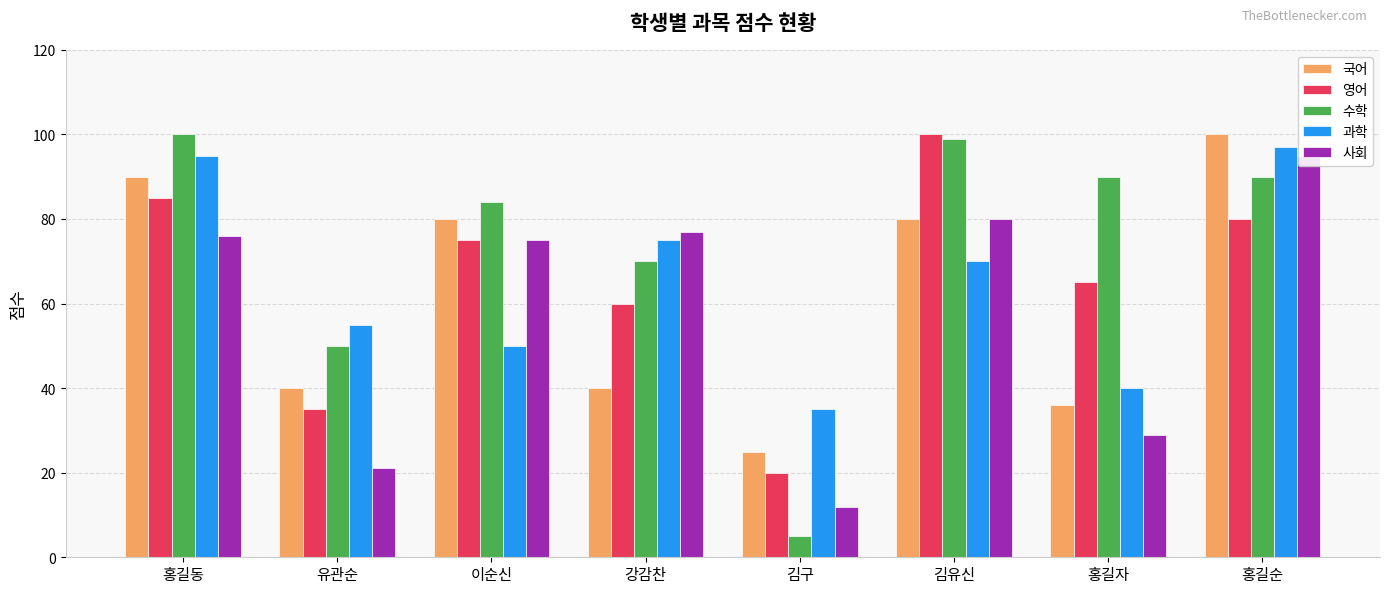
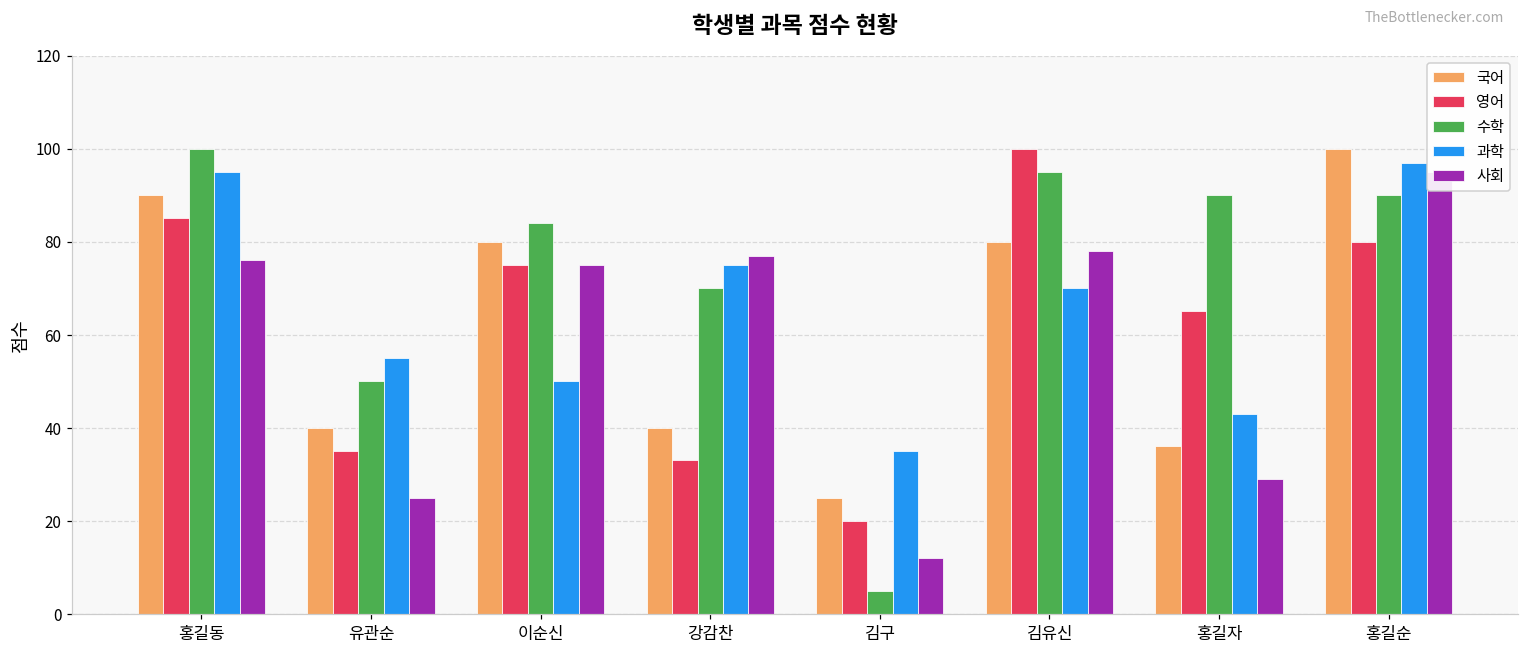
  {
    "국어": {
      "홍길동": 90,
      "유관순": 40,
      "이순신": 80,
      "강감찬": 40,
      "김구": 25,
      "김유신": 80,
      "홍길자": 36,
      "홍길순": 100
    },
    "영어": {
      "홍길동": 85,
      "유관순": 35,
      "이순신": 75,
-     "강감찬": 60,
+     "강감찬": 33,
      "김구": 20,
      "김유신": 100,
      "홍길자": 65,
      "홍길순": 80
    },
    "수학": {
      "홍길동": 100,
      "유관순": 50,
      "이순신": 84,
      "강감찬": 70,
      "김구": 5,
-     "김유신": 99,
+     "김유신": 95,
      "홍길자": 90,
      "홍길순": 90
    },
    "과학": {
      "홍길동": 95,
      "유관순": 55,
      "이순신": 50,
      "강감찬": 75,
      "김구": 35,
      "김유신": 70,
-     "홍길자": 40,
+     "홍길자": 43,
      "홍길순": 97
    },
    "사회": {
      "홍길동": 76,
-     "유관순": 21,
+     "유관순": 25,
      "이순신": 75,
      "강감찬": 77,
      "김구": 12,
-     "김유신": 80,
+     "김유신": 78,
      "홍길자": 29
    }
  }
